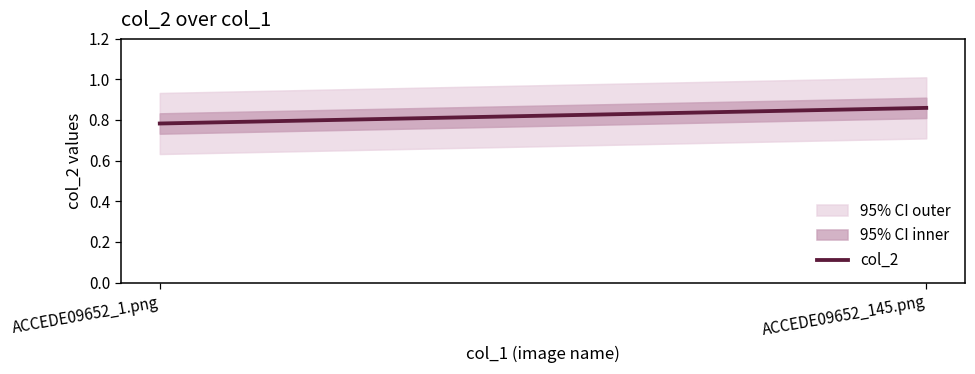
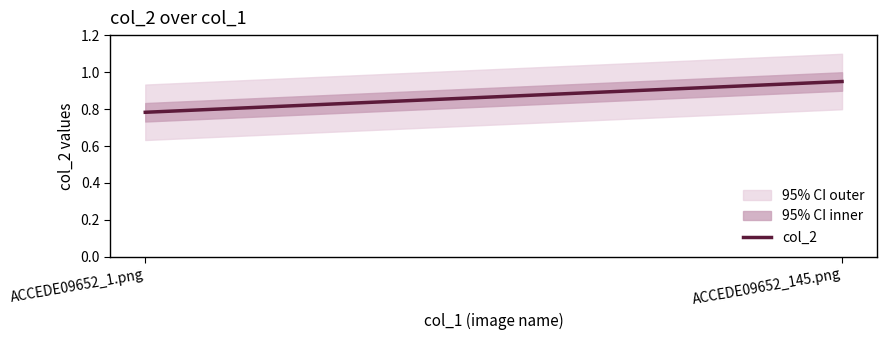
  {
    "col_2": {
      "ACCEDE09652_1.png": 0.78,
-     "ACCEDE09652_145.png": 0.86
+     "ACCEDE09652_145.png": 0.95
    }
  }
